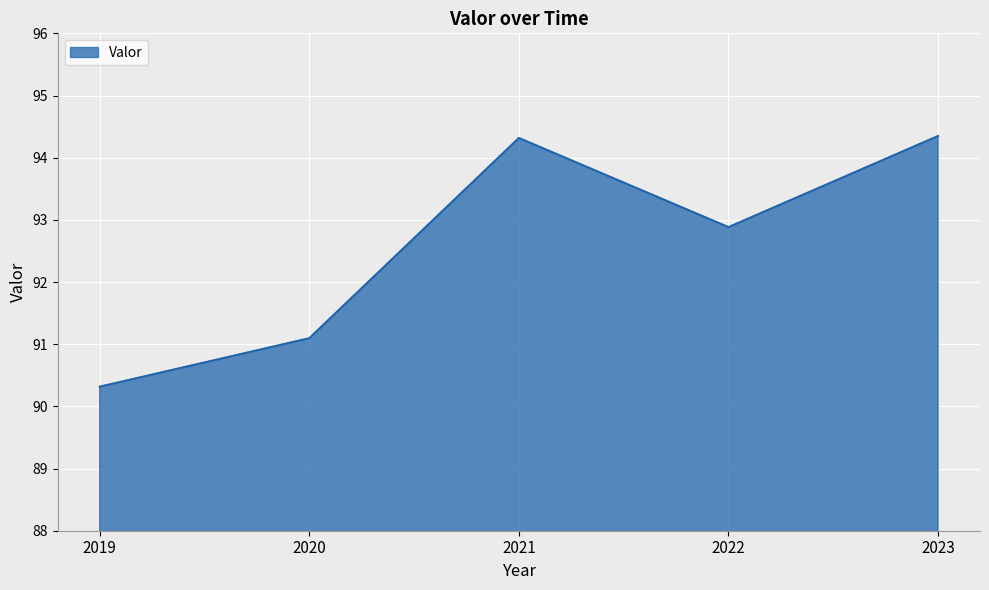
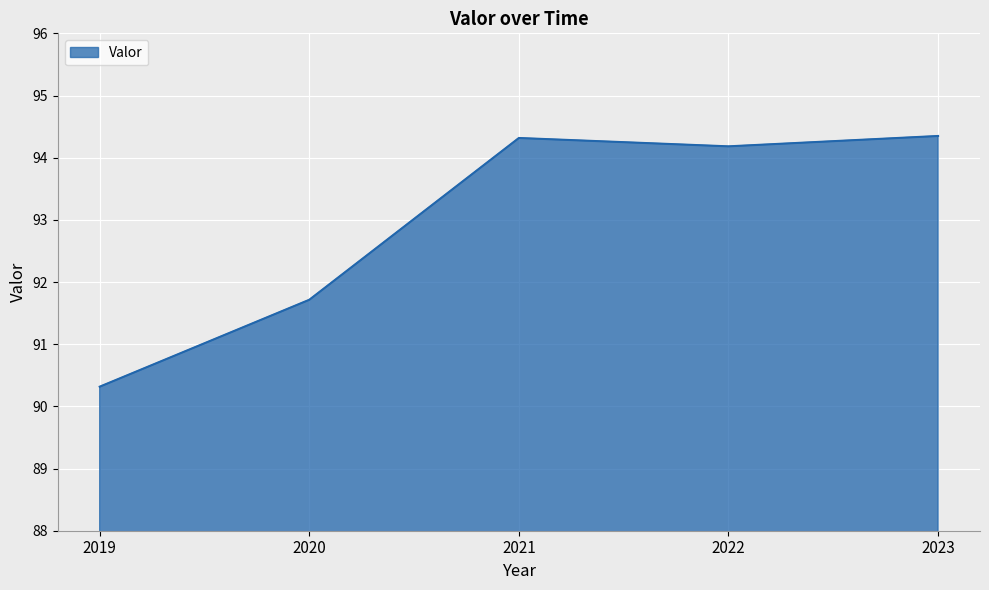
  {
    "2019": 90.3,
-   "2020": 91.1,
+   "2020": 91.7,
    "2021": 94.3,
-   "2022": 92.9,
+   "2022": 94.2,
    "2023": 94.3
  }
